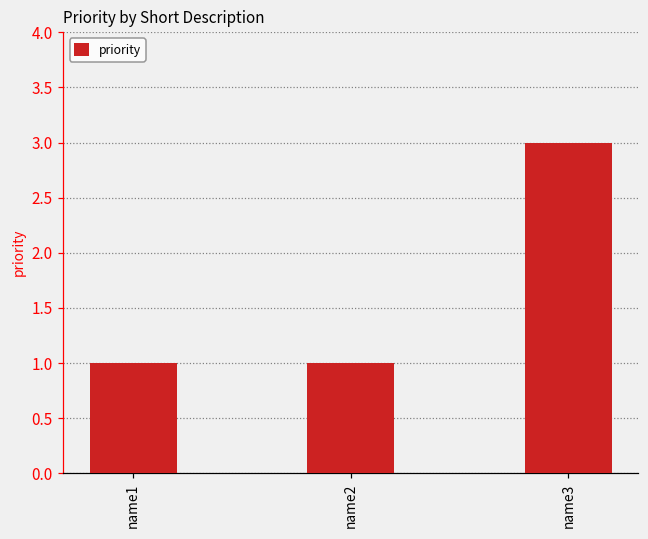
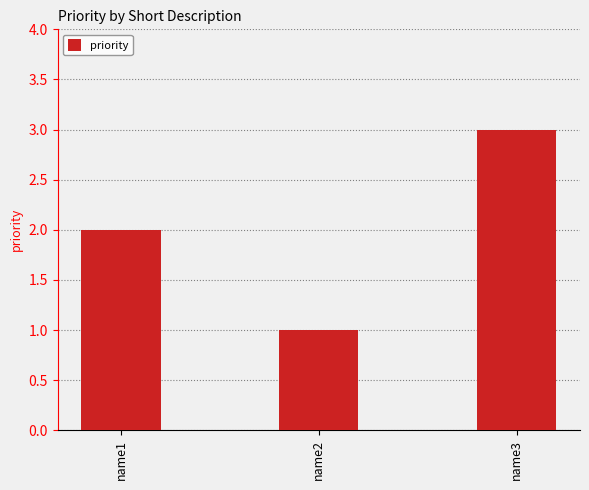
  {
-   "name1": 1,
+   "name1": 2,
    "name2": 1,
    "name3": 3
  }
